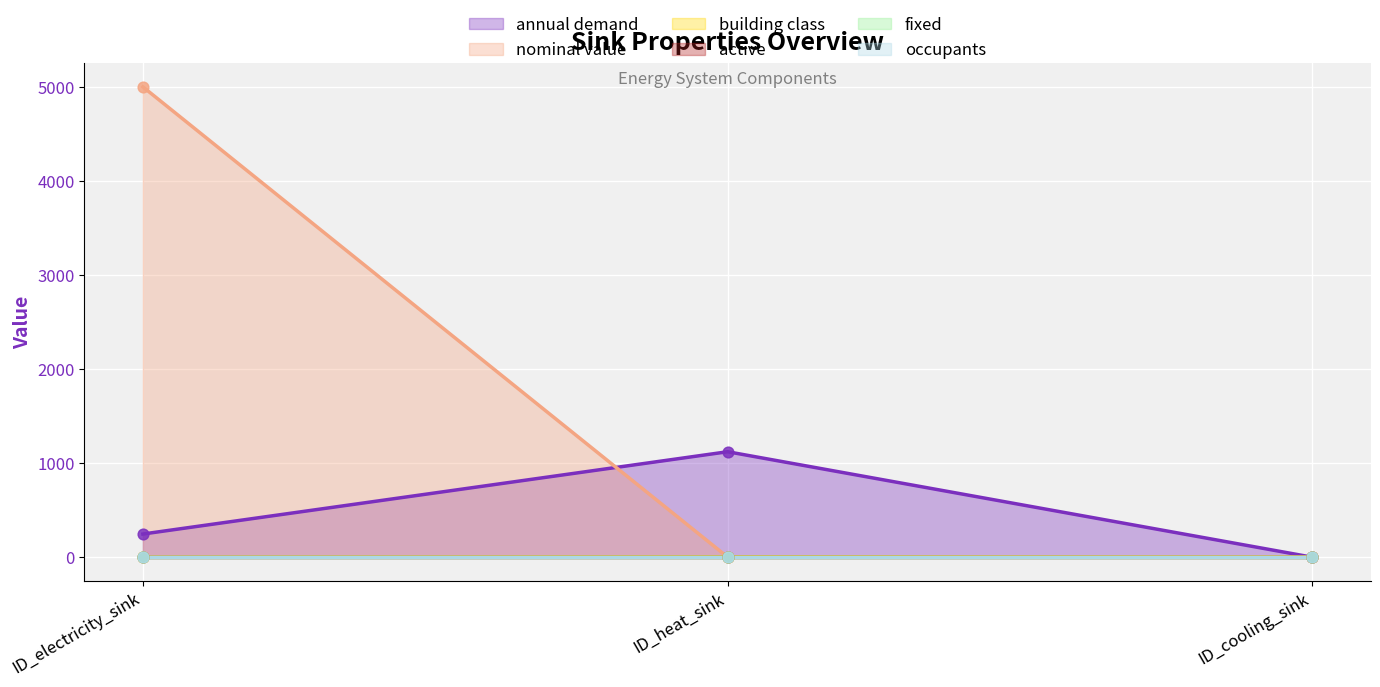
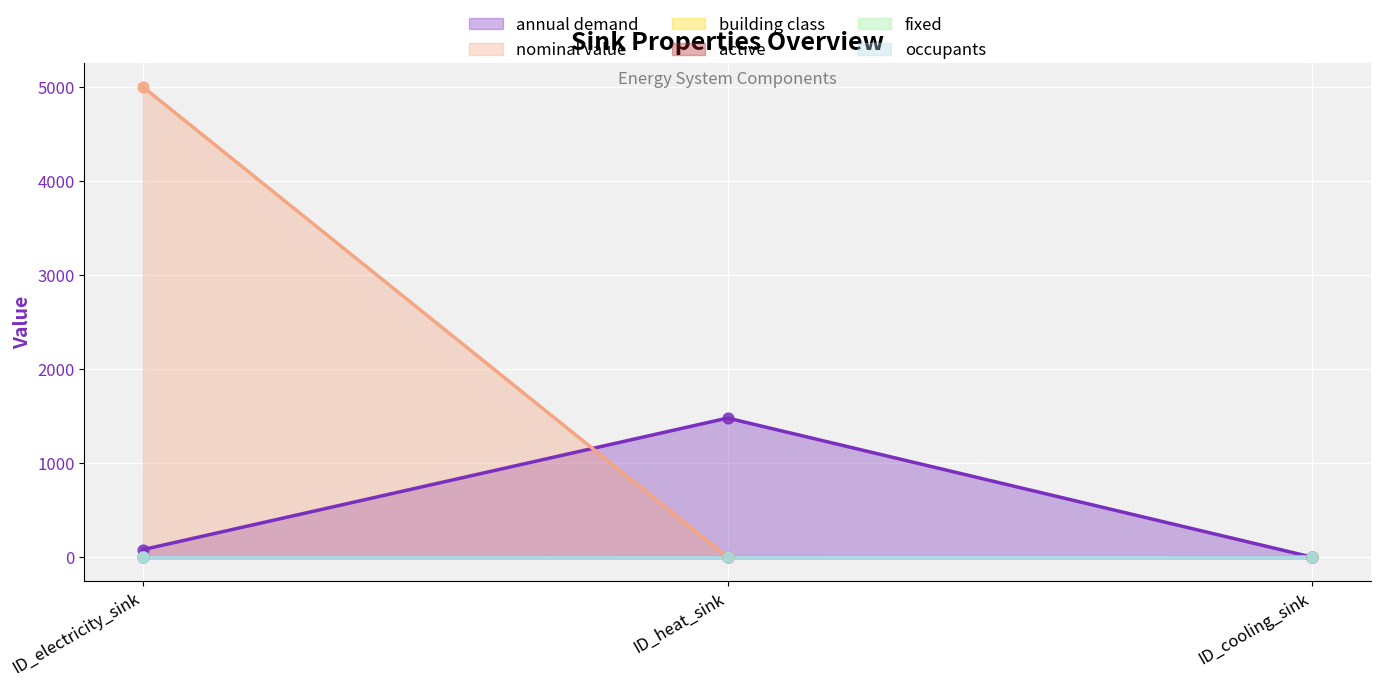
  {
    "annual demand": {
-     "ID_electricity_sink": 200,
-     "ID_heat_sink": 1100
+     "ID_electricity_sink": 100,
+     "ID_heat_sink": 1500
    },
    "nominal value": {
      "ID_electricity_sink": 5000
    }
  }
